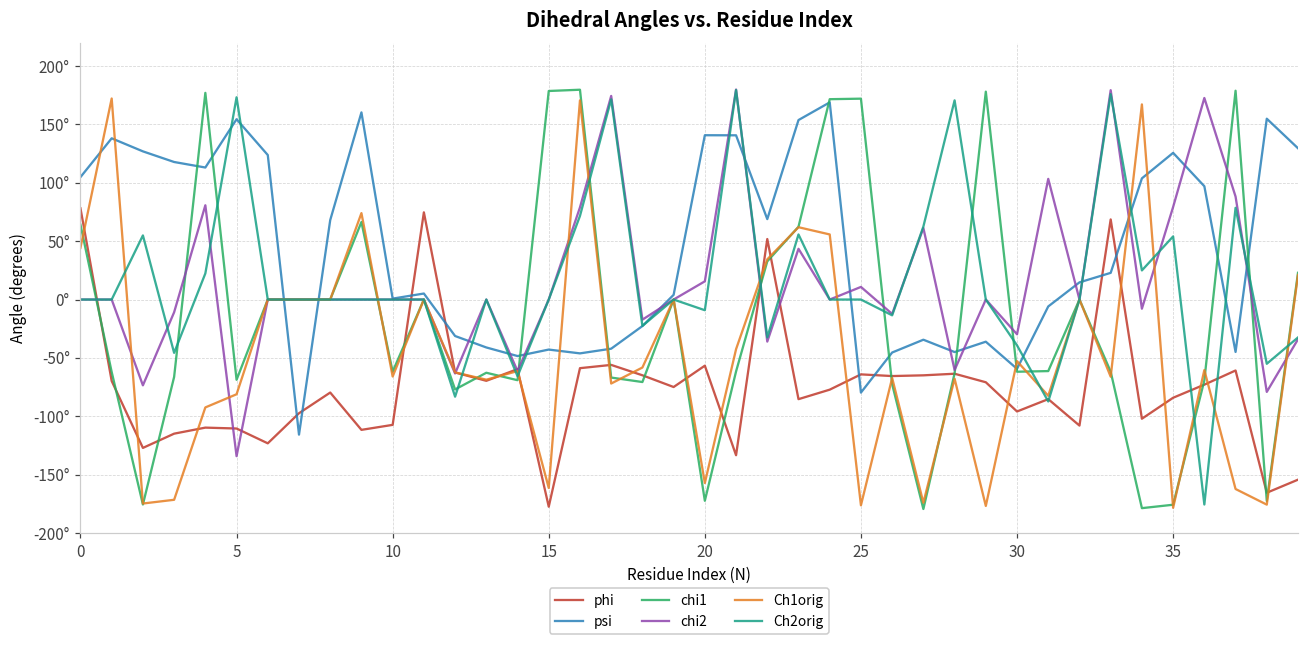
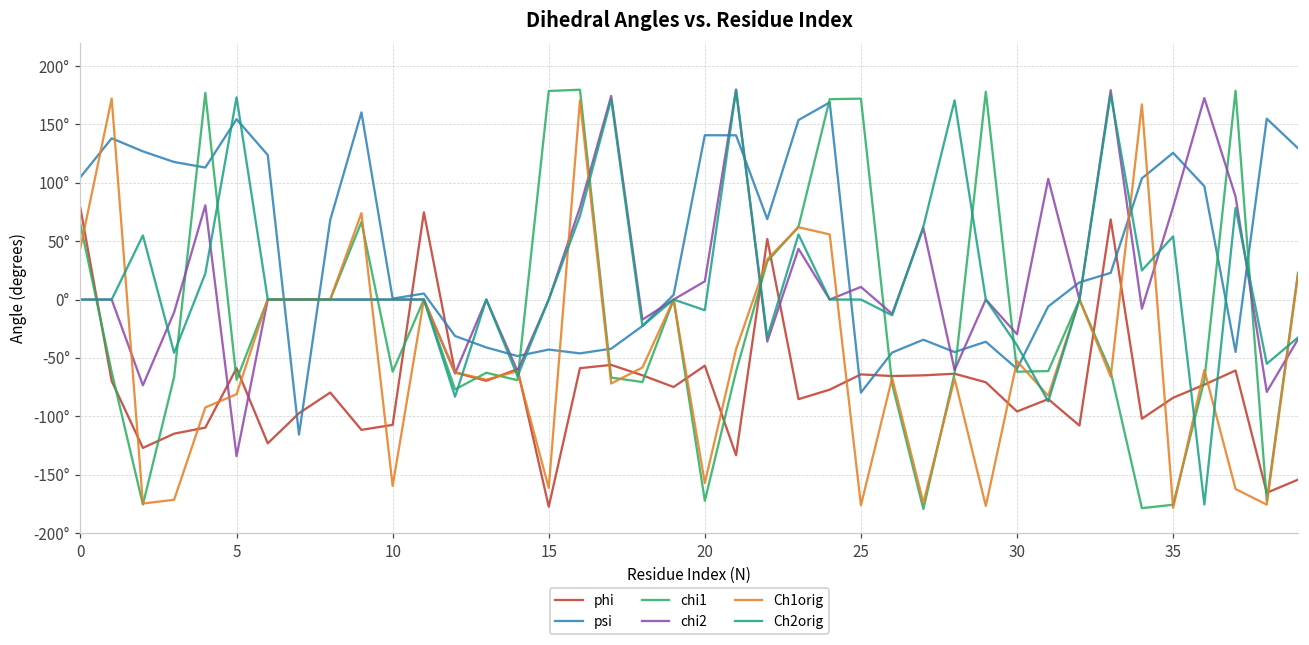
  {
    "phi": {
      "0": "78°",
-     "5": "-110°",
+     "5": "-59°",
      "10": "-107°",
      "15": "-177°",
      "20": "-57°",
      "25": "-64°",
      "30": "-96°",
      "35": "-84°"
    },
    "psi": {
      "0": "105°",
      "5": "154°",
      "15": "-43°",
      "20": "141°",
      "25": "-80°",
      "30": "-59°",
      "35": "126°"
    },
    "chi2": {
      "5": "-134°",
      "20": "16°",
      "25": "11°",
      "30": "-30°",
      "35": "79°"
    },
    "Ch1orig": {
      "0": "44°",
      "5": "-81°",
-     "10": "-66°",
+     "10": "-160°",
      "15": "-161°",
      "20": "-157°",
      "25": "-176°",
      "30": "-53°",
      "35": "-178°"
    }
  }
